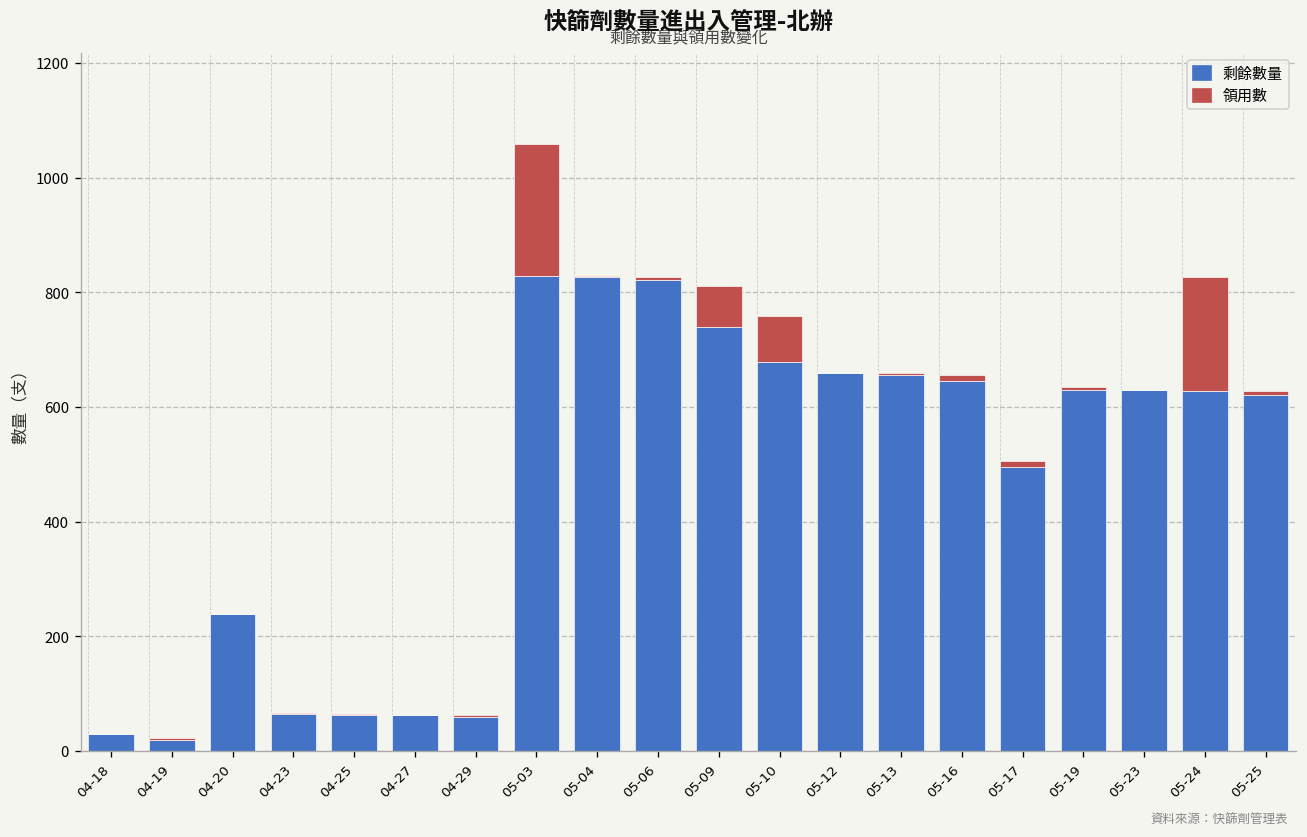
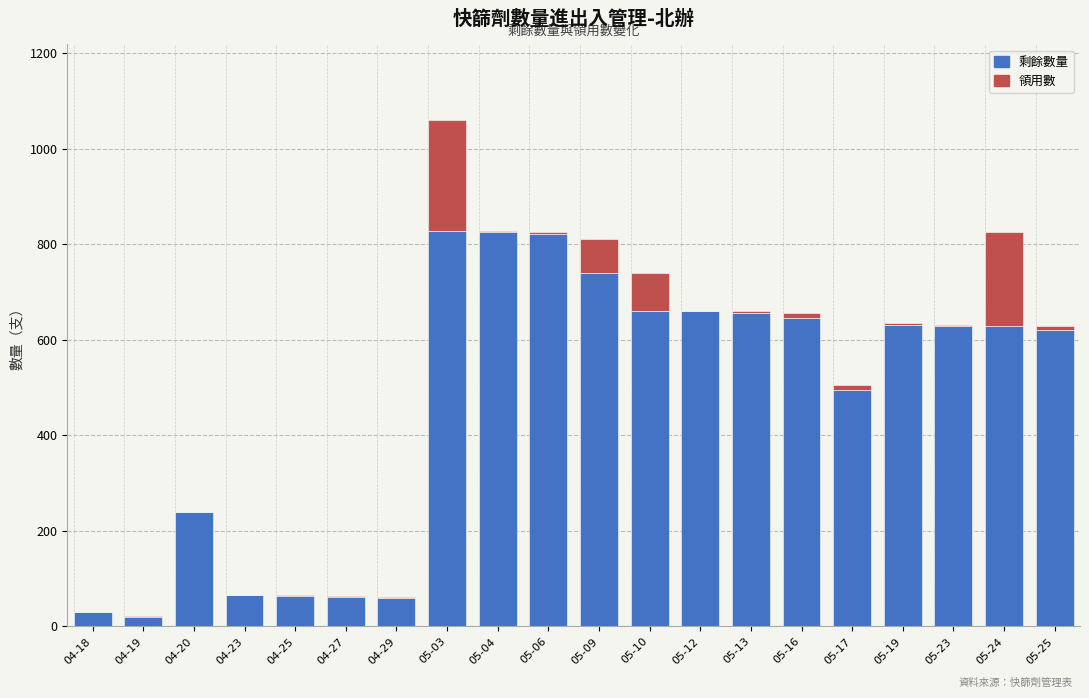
  {
    "剩餘數量": {
      "04-18": 30,
      "04-19": 20,
      "04-20": 240,
      "04-23": 70,
      "04-25": 60,
      "04-27": 60,
      "04-29": 60,
      "05-03": 830,
      "05-04": 830,
      "05-06": 820,
      "05-09": 740,
-     "05-10": 680,
+     "05-10": 660,
      "05-12": 660,
      "05-13": 660,
      "05-16": 650,
      "05-17": 500,
      "05-19": 630,
      "05-23": 630,
      "05-24": 630,
      "05-25": 620
    },
    "領用數": {
      "04-18": 0,
      "04-20": 0,
      "05-03": 230,
      "05-09": 70,
      "05-10": 80,
      "05-16": 10,
      "05-17": 10,
      "05-24": 200,
      "05-25": 10
    }
  }
